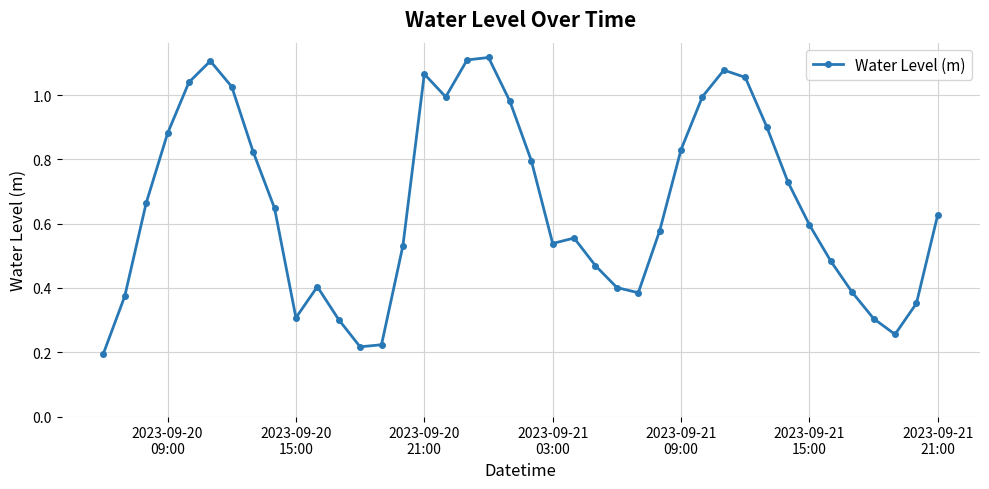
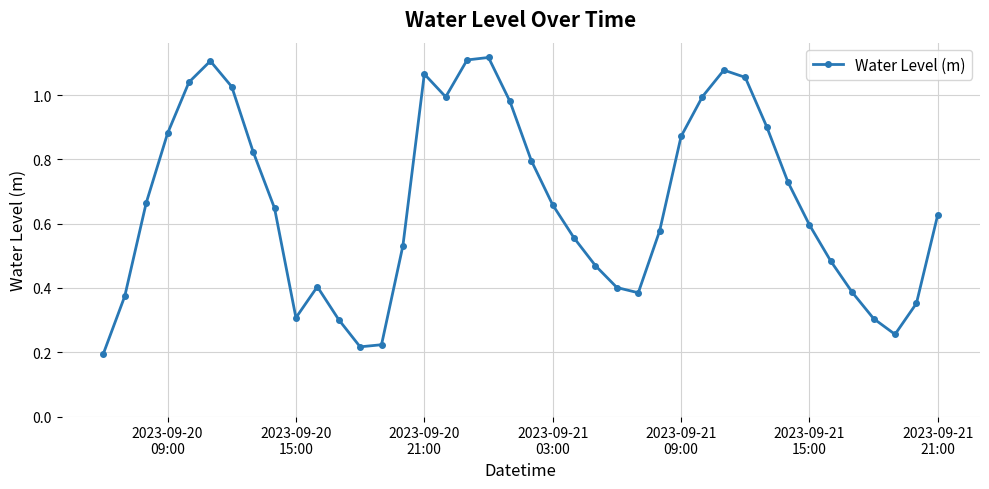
  {
    "2023-09-20 09:00": 0.88,
    "2023-09-20 15:00": 0.31,
    "2023-09-20 21:00": 1.07,
-   "2023-09-21 03:00": 0.54,
-   "2023-09-21 09:00": 0.83,
+   "2023-09-21 03:00": 0.66,
+   "2023-09-21 09:00": 0.87,
    "2023-09-21 15:00": 0.60,
    "2023-09-21 21:00": 0.63
  }
